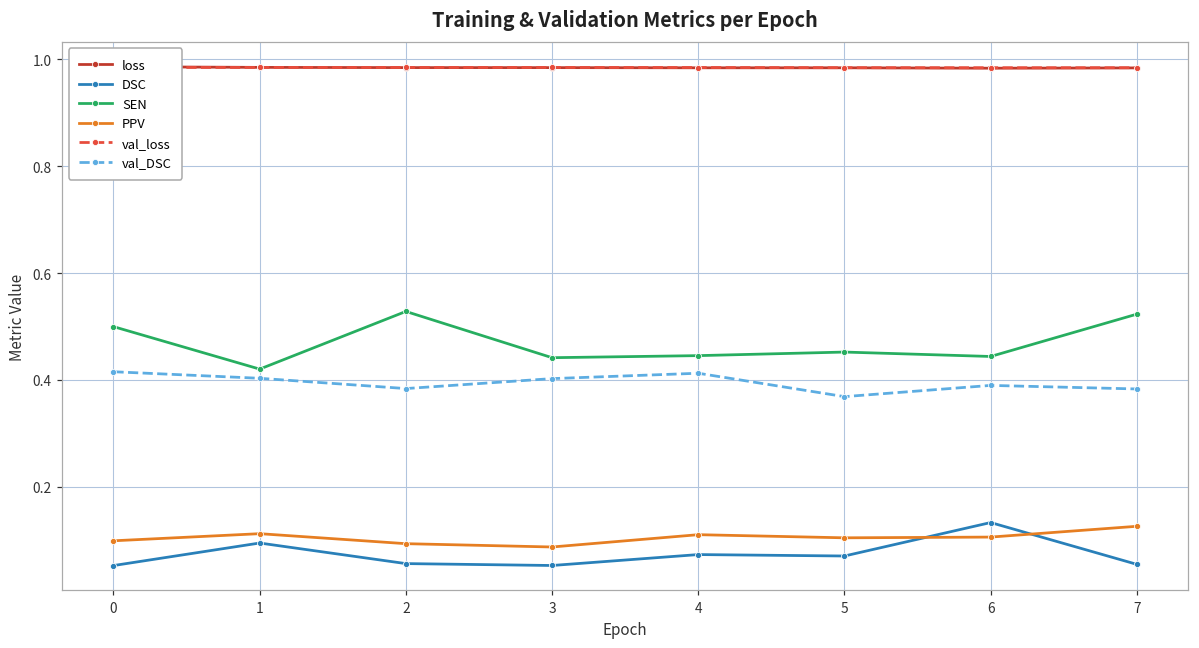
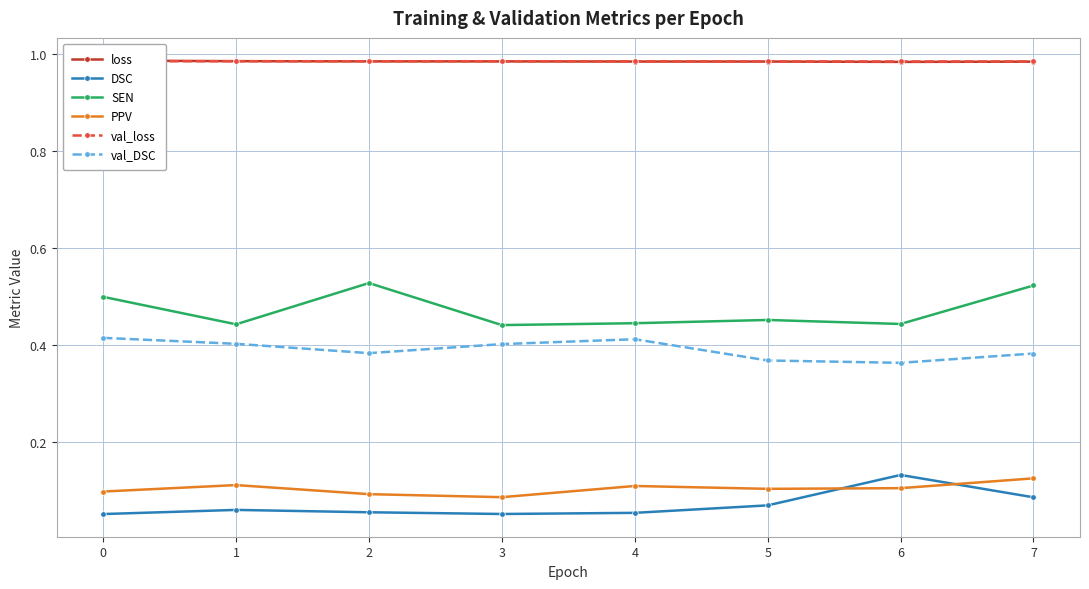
  {
    "DSC": {
      "0": 0.05,
-     "1": 0.09,
+     "1": 0.06,
      "2": 0.06,
      "3": 0.05,
-     "4": 0.07,
+     "4": 0.05,
      "5": 0.07,
      "6": 0.13,
-     "7": 0.05
+     "7": 0.09
    },
    "SEN": {
      "0": 0.50,
-     "1": 0.42,
+     "1": 0.44,
      "2": 0.53,
      "3": 0.44,
      "4": 0.45,
      "5": 0.45,
      "6": 0.44,
      "7": 0.52
    },
    "val_DSC": {
      "0": 0.42,
      "1": 0.40,
      "2": 0.38,
      "3": 0.40,
      "4": 0.41,
      "5": 0.37,
-     "6": 0.39,
+     "6": 0.36,
      "7": 0.38
    }
  }
